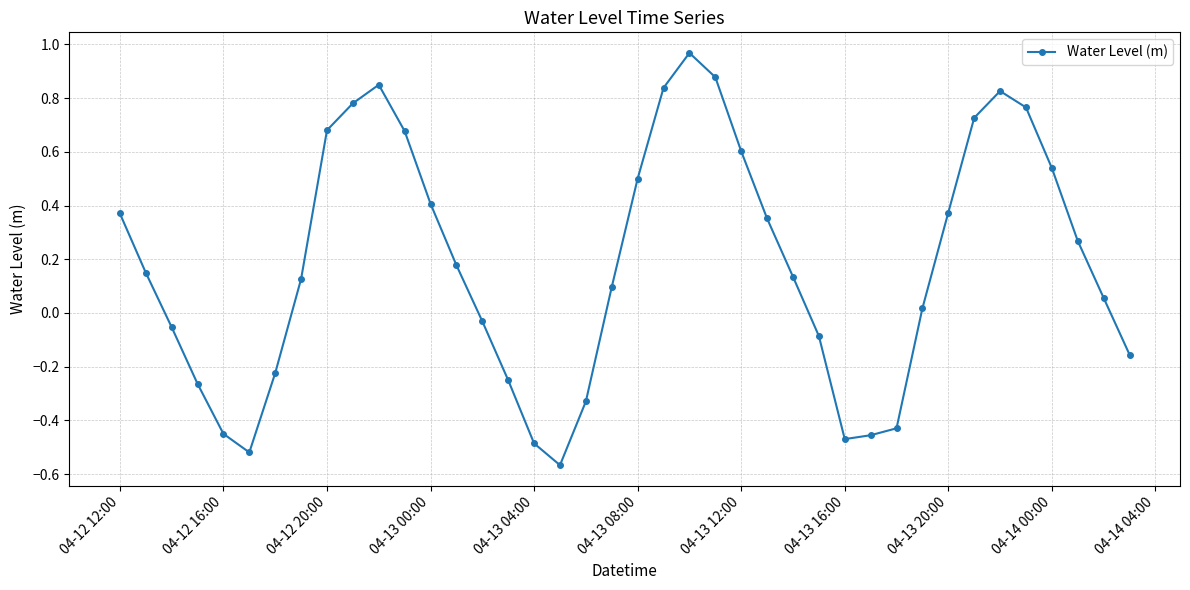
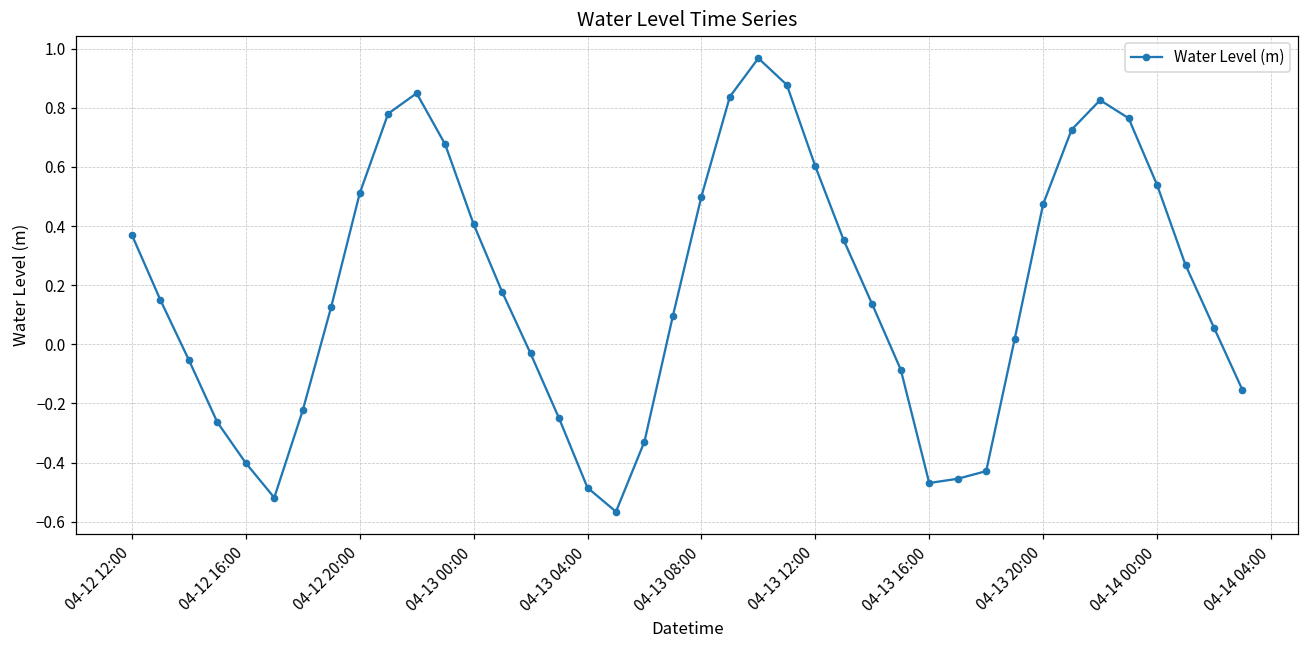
  {
    "04-12 12:00": 0.37,
-   "04-12 16:00": -0.45,
-   "04-12 20:00": 0.68,
+   "04-12 16:00": -0.40,
+   "04-12 20:00": 0.51,
    "04-13 00:00": 0.41,
    "04-13 04:00": -0.49,
    "04-13 08:00": 0.50,
    "04-13 12:00": 0.60,
    "04-13 16:00": -0.47,
-   "04-13 20:00": 0.37,
+   "04-13 20:00": 0.47,
    "04-14 00:00": 0.54
  }
